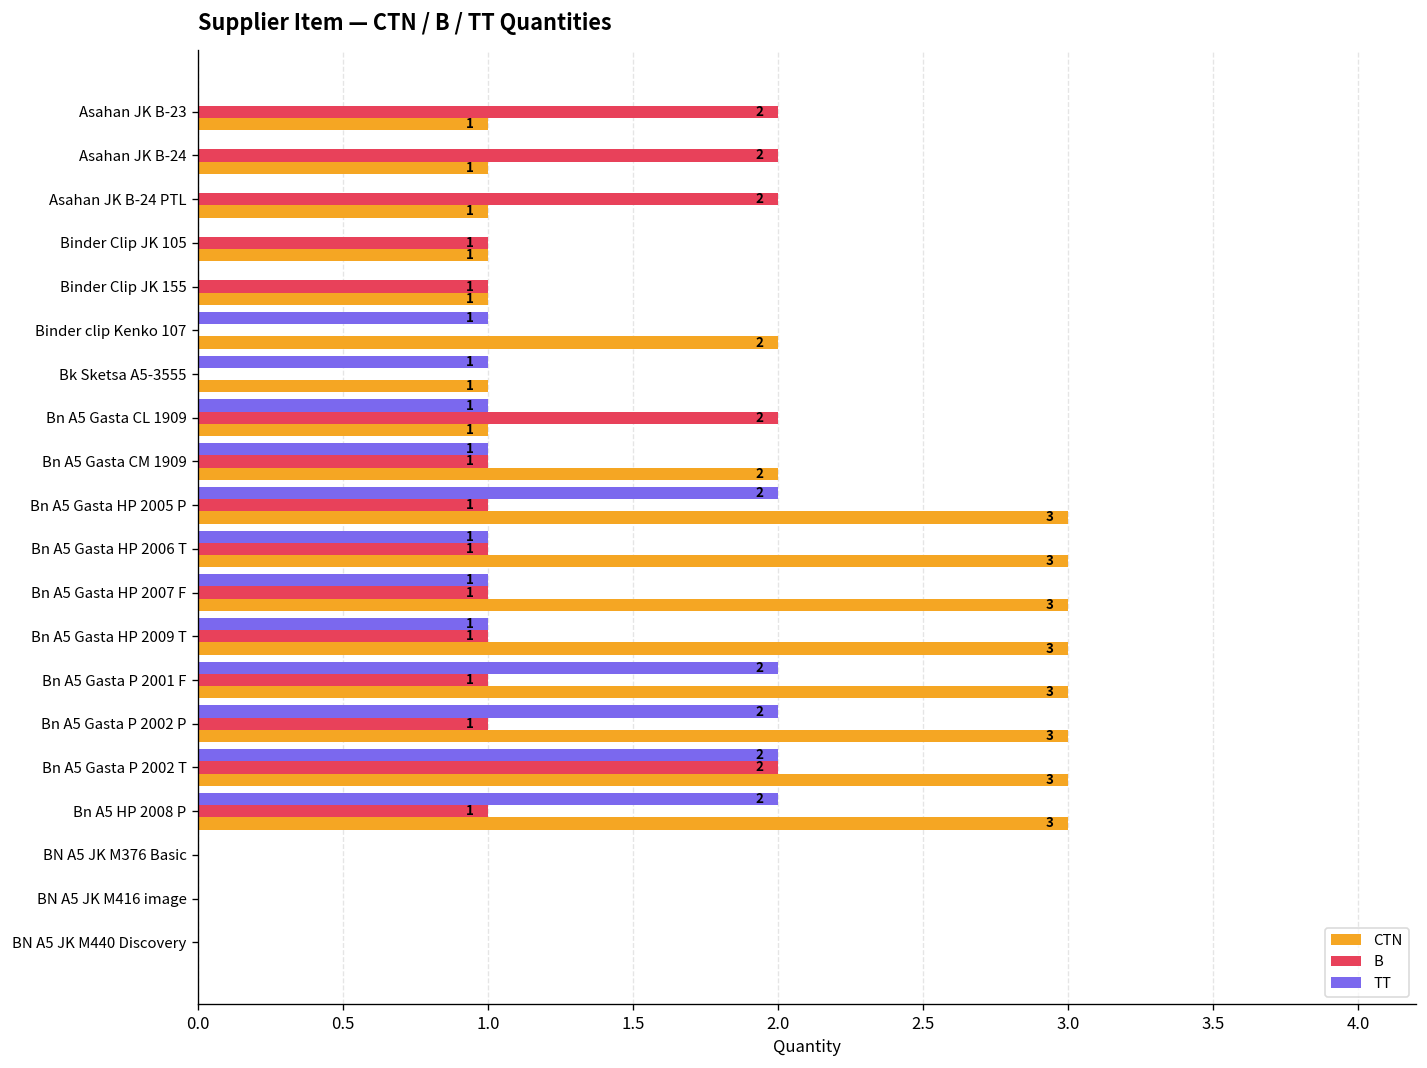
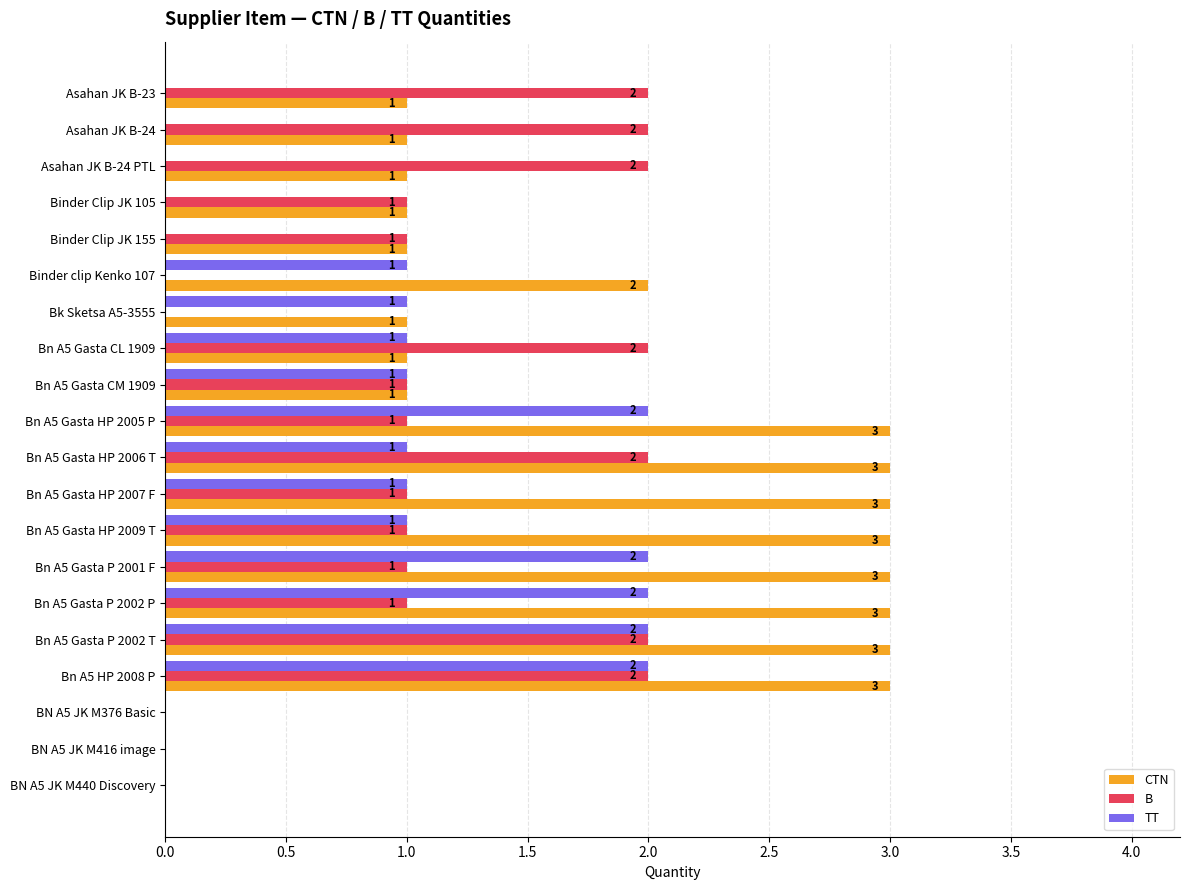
  {
    "CTN": {
      "Asahan JK B-23": 1,
      "Asahan JK B-24": 1,
      "Asahan JK B-24 PTL": 1,
      "Binder clip Kenko 107": 2,
      "Bk Sketsa A5-3555": 1,
      "Bn A5 Gasta CL 1909": 1,
-     "Bn A5 Gasta CM 1909": 2,
+     "Bn A5 Gasta CM 1909": 1,
      "Bn A5 Gasta HP 2005 P": 3,
      "Bn A5 Gasta HP 2006 T": 3,
      "Bn A5 Gasta HP 2007 F": 3,
      "Bn A5 Gasta HP 2009 T": 3,
      "Bn A5 Gasta P 2001 F": 3,
      "Bn A5 Gasta P 2002 P": 3,
      "Bn A5 Gasta P 2002 T": 3,
      "Bn A5 HP 2008 P": 3
    },
    "B": {
      "Asahan JK B-23": 2,
      "Asahan JK B-24": 2,
      "Asahan JK B-24 PTL": 2,
      "Bn A5 Gasta CL 1909": 2,
      "Bn A5 Gasta HP 2005 P": 1,
-     "Bn A5 Gasta HP 2006 T": 1,
+     "Bn A5 Gasta HP 2006 T": 2,
      "Bn A5 Gasta P 2001 F": 1,
      "Bn A5 Gasta P 2002 P": 1,
-     "Bn A5 HP 2008 P": 1
+     "Bn A5 HP 2008 P": 2
    },
    "TT": {
      "Binder clip Kenko 107": 1,
      "Bk Sketsa A5-3555": 1,
      "Bn A5 Gasta CL 1909": 1,
      "Bn A5 Gasta HP 2005 P": 2,
      "Bn A5 Gasta P 2001 F": 2,
      "Bn A5 Gasta P 2002 P": 2,
      "Bn A5 HP 2008 P": 2
    }
  }
